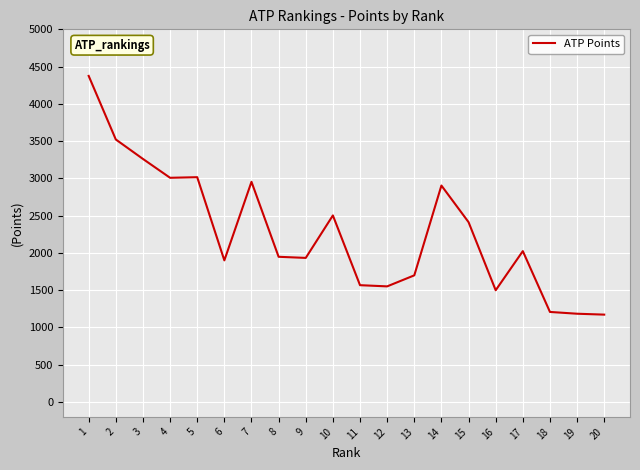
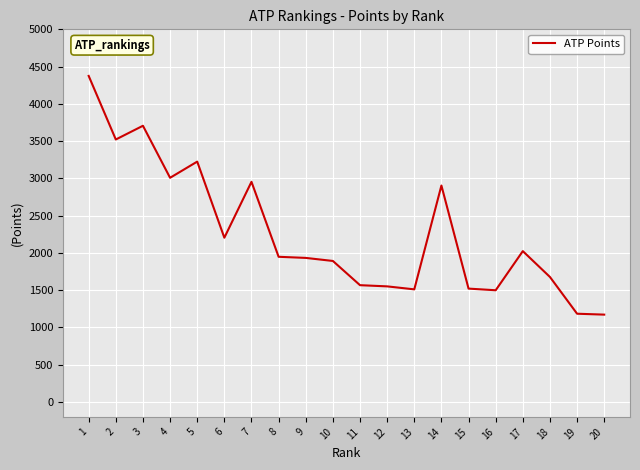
  {
    "1": 4400,
    "2": 3500,
-   "3": 3300,
+   "3": 3700,
    "4": 3000,
-   "5": 3000,
-   "6": 1900,
+   "5": 3200,
+   "6": 2200,
    "7": 3000,
    "8": 1900,
    "9": 1900,
-   "10": 2500,
+   "10": 1900,
    "11": 1600,
    "12": 1600,
-   "13": 1700,
+   "13": 1500,
    "14": 2900,
-   "15": 2400,
+   "15": 1500,
    "16": 1500,
    "17": 2000,
-   "18": 1200,
+   "18": 1700,
    "19": 1200,
    "20": 1200
  }
